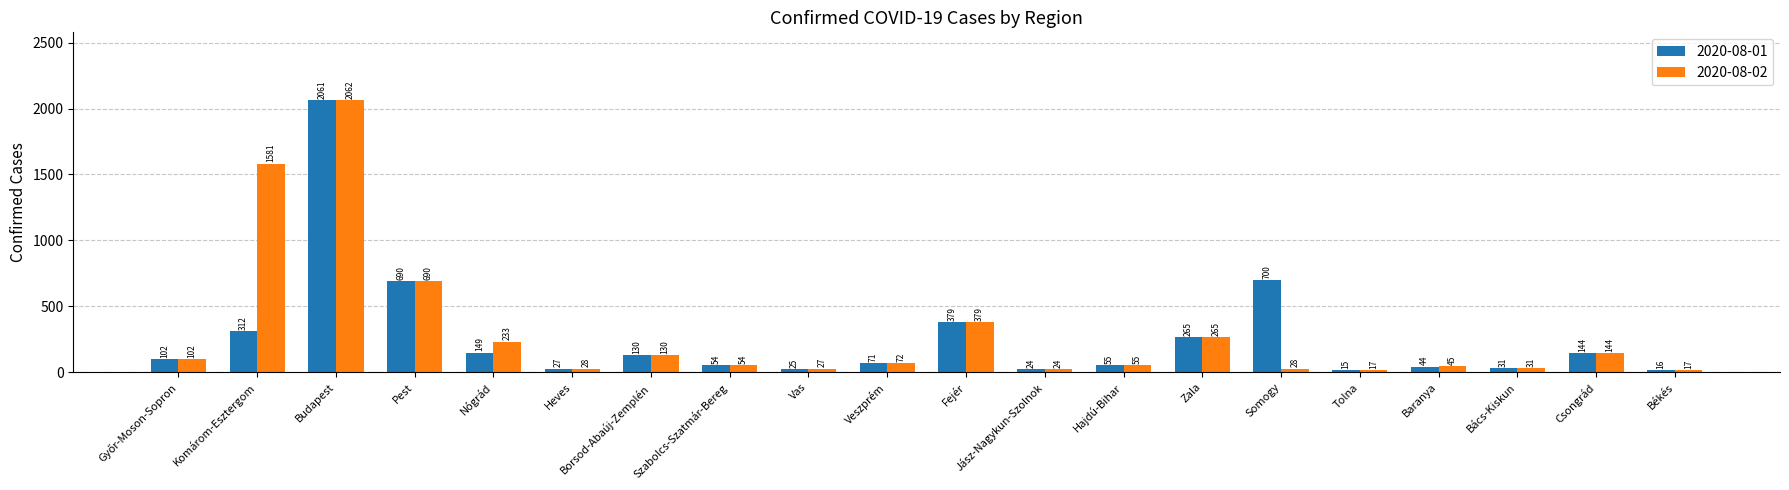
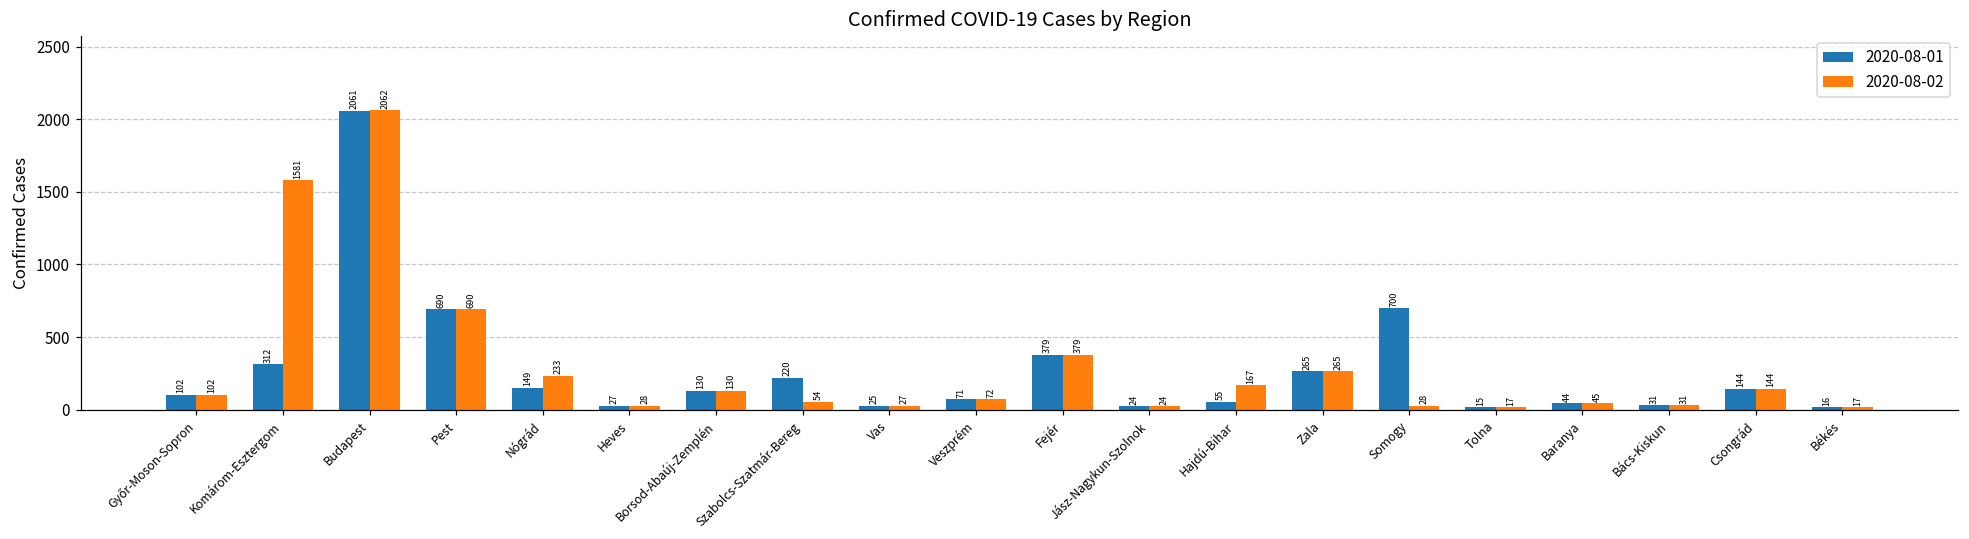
  {
    "2020-08-01": {
      "Győr-Moson-Sopron": 102,
      "Komárom-Esztergom": 312,
      "Budapest": 2061,
      "Pest": 690,
      "Nógrád": 149,
      "Heves": 27,
      "Borsod-Abaúj-Zemplén": 130,
-     "Szabolcs-Szatmár-Bereg": 54,
+     "Szabolcs-Szatmár-Bereg": 220,
      "Vas": 25,
      "Veszprém": 71,
      "Fejér": 379,
      "Jász-Nagykun-Szolnok": 24,
      "Hajdú-Bihar": 55,
      "Zala": 265,
      "Somogy": 700,
      "Tolna": 15,
      "Baranya": 44,
      "Bács-Kiskun": 31,
      "Csongrád": 144,
      "Békés": 16
    },
    "2020-08-02": {
      "Győr-Moson-Sopron": 102,
      "Komárom-Esztergom": 1581,
      "Budapest": 2062,
      "Pest": 690,
      "Nógrád": 233,
      "Heves": 28,
      "Borsod-Abaúj-Zemplén": 130,
      "Szabolcs-Szatmár-Bereg": 54,
      "Vas": 27,
      "Veszprém": 72,
      "Fejér": 379,
      "Jász-Nagykun-Szolnok": 24,
-     "Hajdú-Bihar": 55,
+     "Hajdú-Bihar": 167,
      "Zala": 265,
      "Somogy": 28,
      "Tolna": 17,
      "Baranya": 45,
      "Bács-Kiskun": 31,
      "Csongrád": 144,
      "Békés": 17
    }
  }
